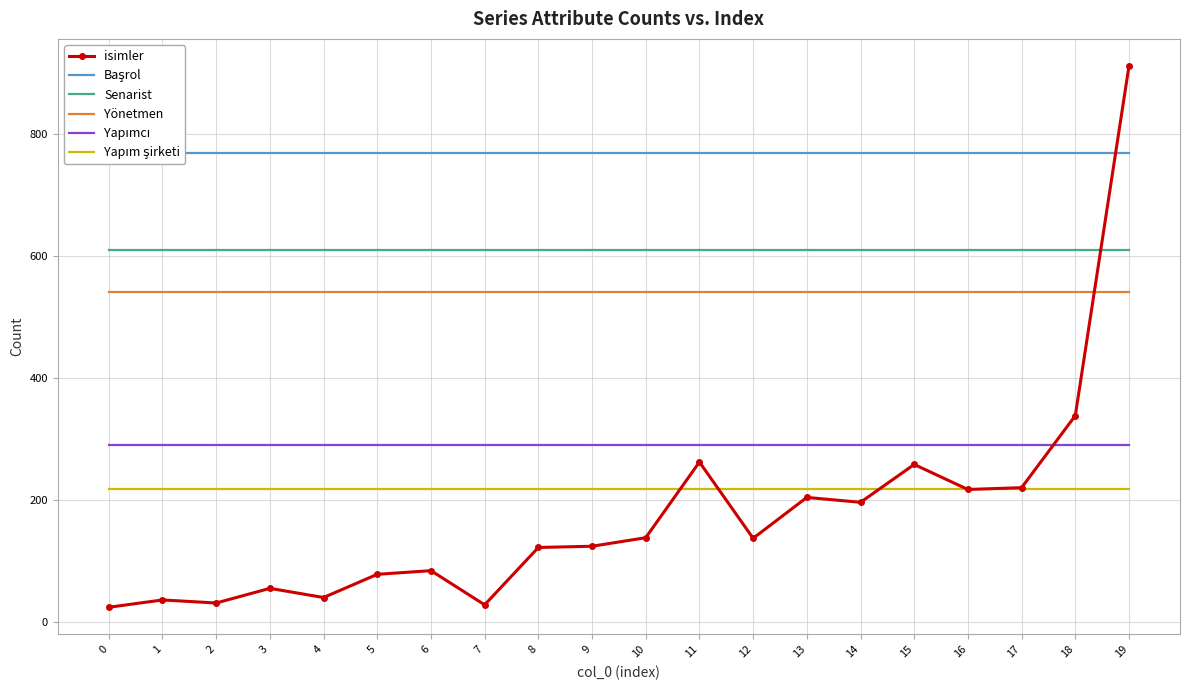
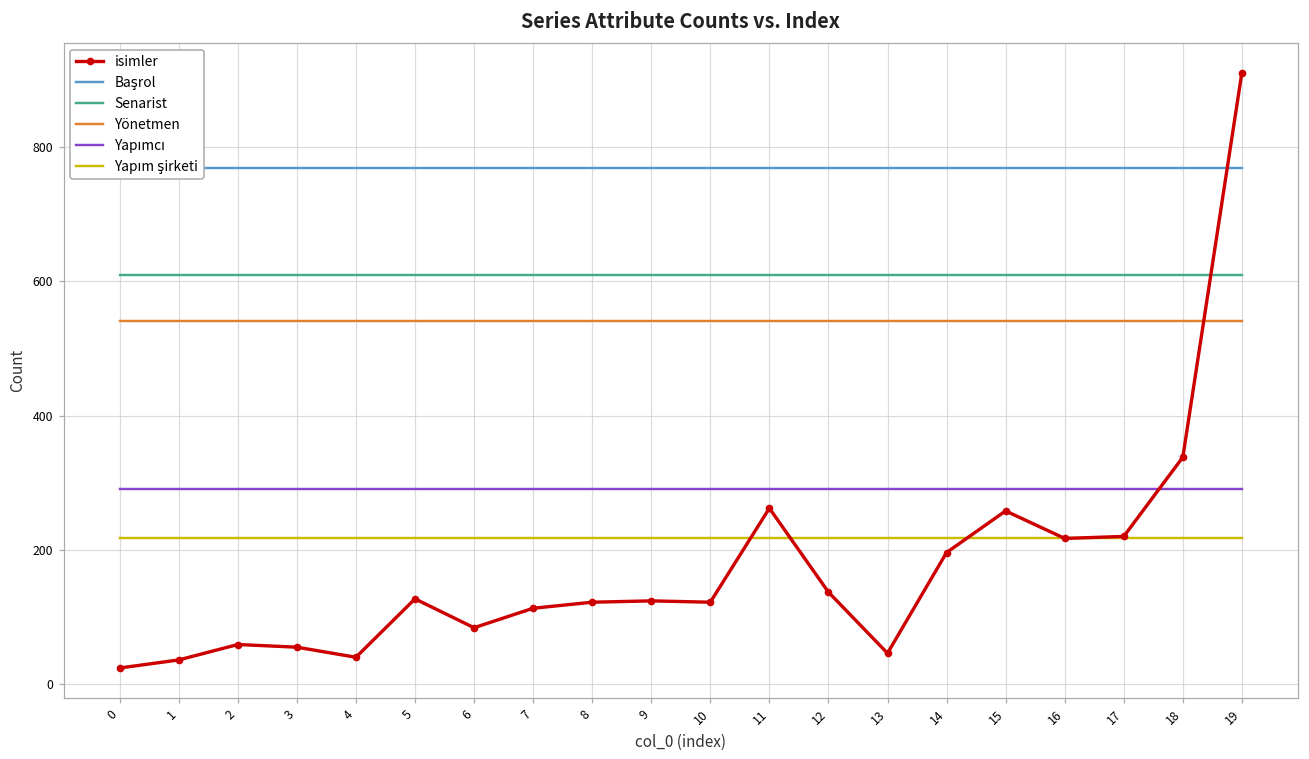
  {
    "isimler": {
      "0": 20,
      "1": 40,
-     "2": 30,
+     "2": 60,
      "3": 60,
      "4": 40,
-     "5": 80,
+     "5": 130,
      "6": 80,
-     "7": 30,
+     "7": 110,
      "8": 120,
      "9": 120,
-     "10": 140,
+     "10": 120,
      "11": 260,
      "12": 140,
-     "13": 200,
+     "13": 50,
      "14": 200,
      "15": 260,
      "18": 340,
      "19": 910
    },
    "Başrol": {
      "2": 770,
      "3": 770,
      "4": 770,
      "5": 770,
      "6": 770,
      "7": 770,
      "8": 770,
      "9": 770,
      "10": 770,
      "11": 770,
      "12": 770,
      "13": 770,
      "14": 770,
      "15": 770,
      "16": 770,
      "17": 770,
      "18": 770,
      "19": 770
    },
    "Senarist": {
      "0": 610,
      "1": 610,
      "2": 610,
      "3": 610,
      "4": 610,
      "5": 610,
      "6": 610,
      "7": 610,
      "8": 610,
      "9": 610,
      "10": 610,
      "11": 610,
      "12": 610,
      "13": 610,
      "14": 610,
      "15": 610,
      "16": 610,
      "17": 610,
      "18": 610,
      "19": 610
    },
    "Yönetmen": {
      "0": 540,
      "1": 540,
      "2": 540,
      "3": 540,
      "4": 540,
      "5": 540,
      "6": 540,
      "7": 540,
      "8": 540,
      "9": 540,
      "10": 540,
      "11": 540,
      "12": 540,
      "13": 540,
      "14": 540,
      "15": 540,
      "16": 540,
      "17": 540,
      "18": 540,
      "19": 540
    },
    "Yapımcı": {
      "0": 290,
      "1": 290,
      "2": 290,
      "3": 290,
      "4": 290,
      "5": 290,
      "6": 290,
      "7": 290,
      "8": 290,
      "9": 290,
      "10": 290,
      "11": 290,
      "12": 290,
      "13": 290,
      "14": 290,
      "15": 290,
      "16": 290,
      "17": 290,
      "18": 290,
      "19": 290
    },
    "Yapım şirketi": {
      "0": 220,
      "1": 220,
      "2": 220,
      "3": 220,
      "4": 220,
      "5": 220,
      "6": 220,
      "7": 220,
      "8": 220,
      "9": 220,
      "10": 220,
      "11": 220,
      "12": 220,
      "13": 220,
      "14": 220,
      "15": 220,
      "18": 220,
      "19": 220
    }
  }
